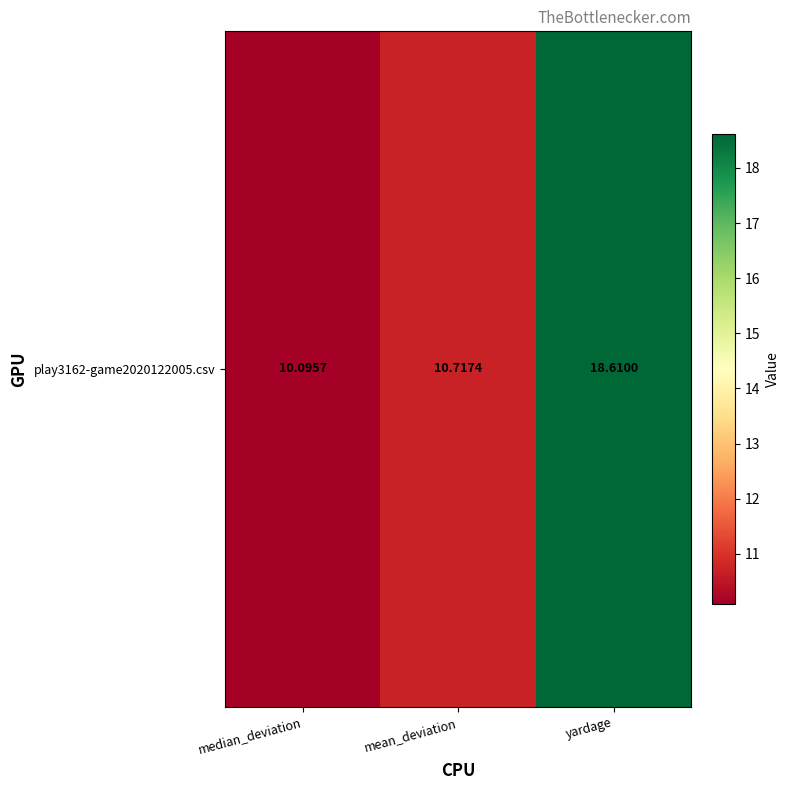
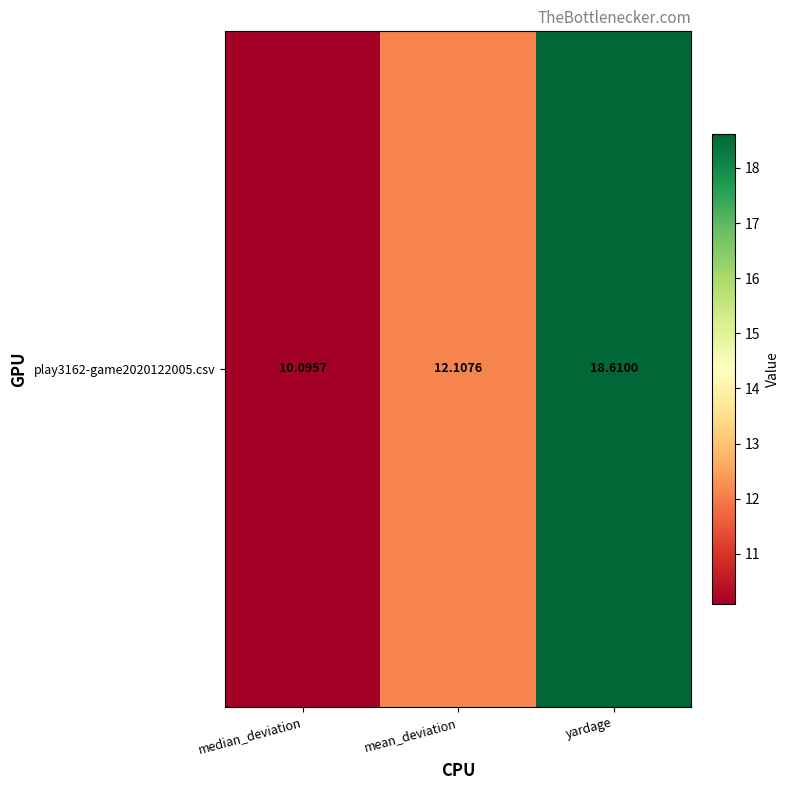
  {
    "play3162-game2020122005.csv": {
      "median_deviation": 10.0957,
-     "mean_deviation": 10.7174,
+     "mean_deviation": 12.1076,
      "yardage": 18.6100
    }
  }
